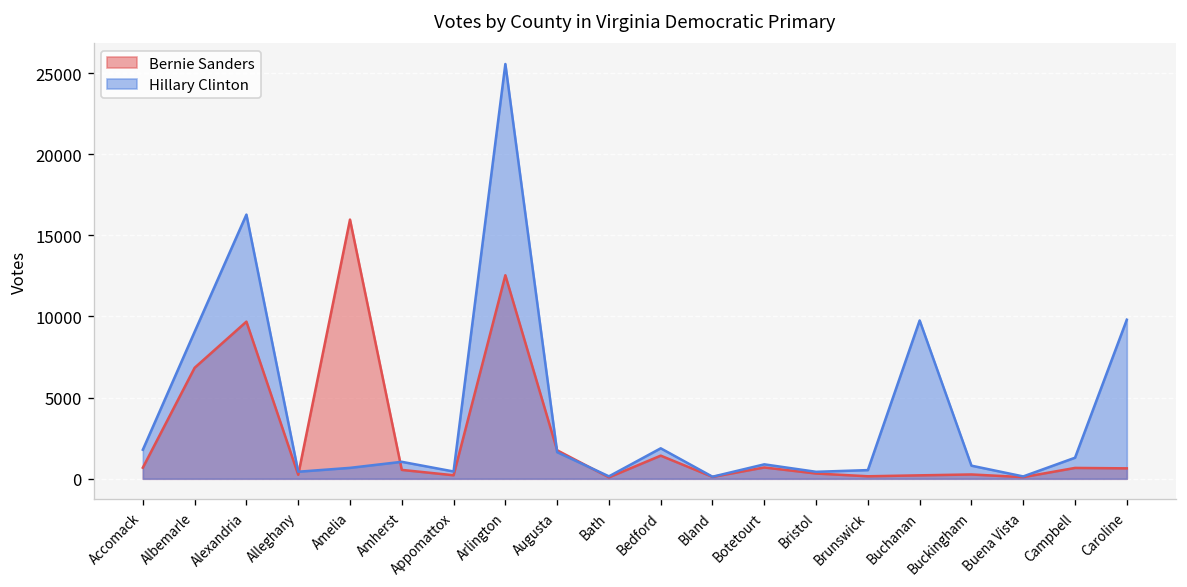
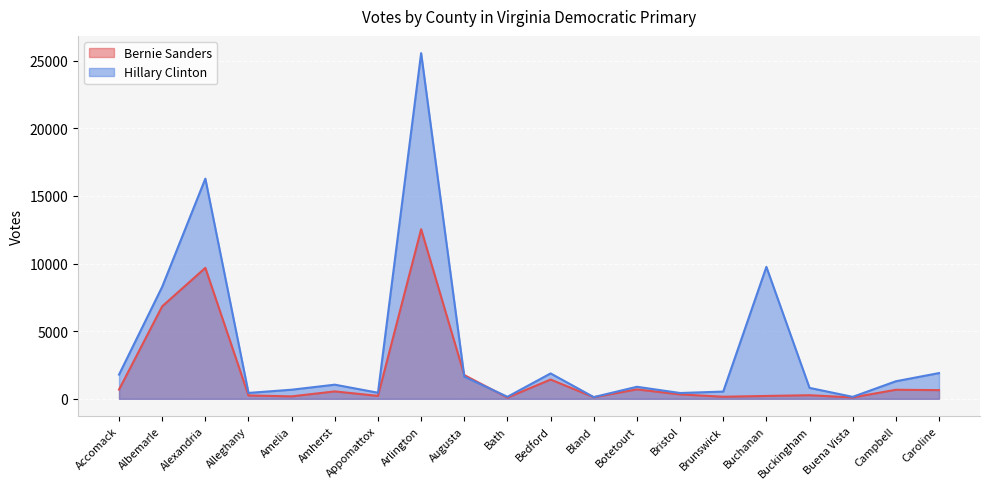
  {
    "Bernie Sanders": {
      "Accomack": 700,
      "Albemarle": 6800,
      "Alexandria": 9700,
      "Alleghany": 200,
-     "Amelia": 16000,
+     "Amelia": 200,
      "Amherst": 500,
      "Appomattox": 200,
      "Arlington": 12500,
      "Bedford": 1400,
      "Botetourt": 700,
      "Brunswick": 200,
      "Buchanan": 200,
      "Buckingham": 300,
      "Campbell": 700,
      "Caroline": 600
    },
    "Hillary Clinton": {
      "Accomack": 1800,
-     "Albemarle": 9100,
+     "Albemarle": 8300,
      "Alexandria": 16300,
      "Alleghany": 400,
      "Amelia": 700,
      "Amherst": 1000,
      "Appomattox": 400,
      "Arlington": 25600,
      "Bedford": 1900,
      "Botetourt": 900,
      "Brunswick": 500,
      "Buchanan": 9800,
      "Buckingham": 800,
      "Campbell": 1300,
-     "Caroline": 9800
+     "Caroline": 1900
    }
  }
